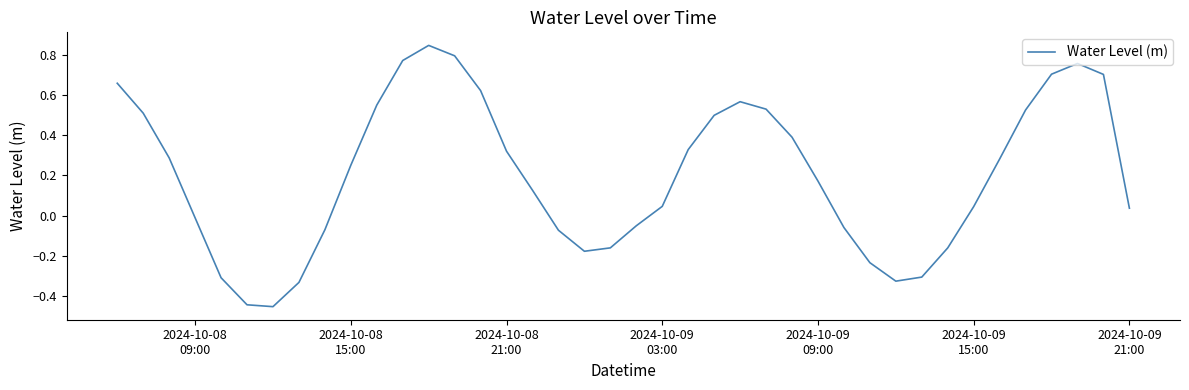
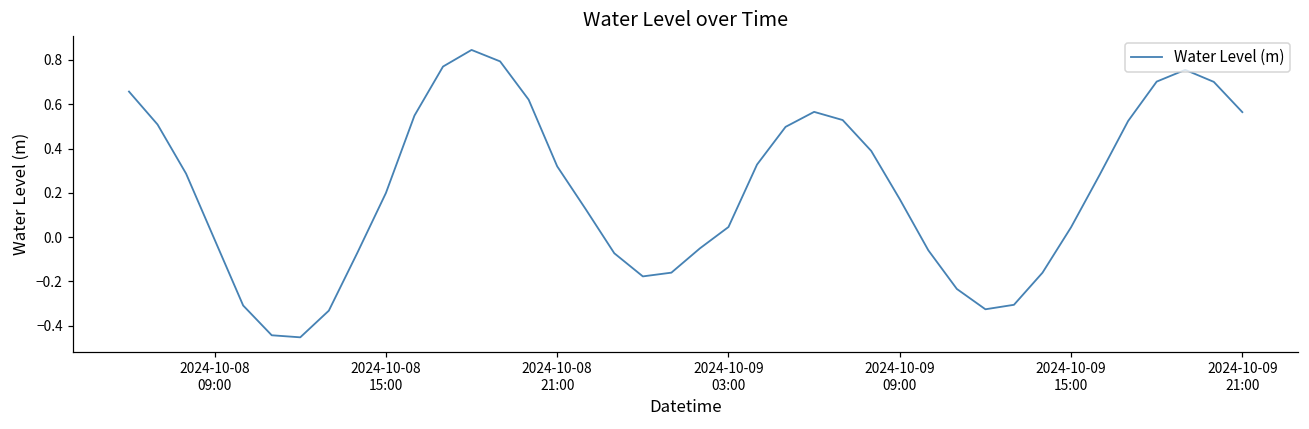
  {
    "2024-10-08 09:00": -0.01,
-   "2024-10-08 15:00": 0.25,
+   "2024-10-08 15:00": 0.20,
    "2024-10-08 21:00": 0.32,
    "2024-10-09 03:00": 0.05,
    "2024-10-09 09:00": 0.17,
    "2024-10-09 15:00": 0.04,
-   "2024-10-09 21:00": 0.04
+   "2024-10-09 21:00": 0.56
  }
